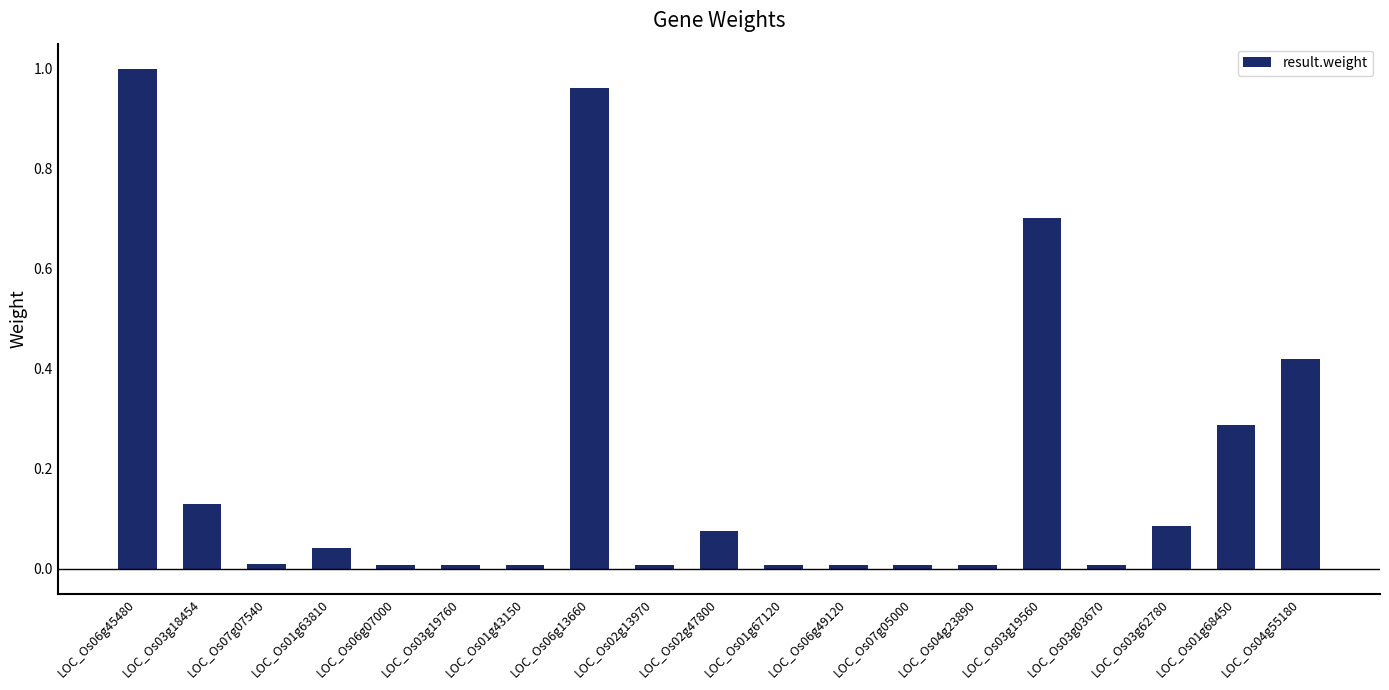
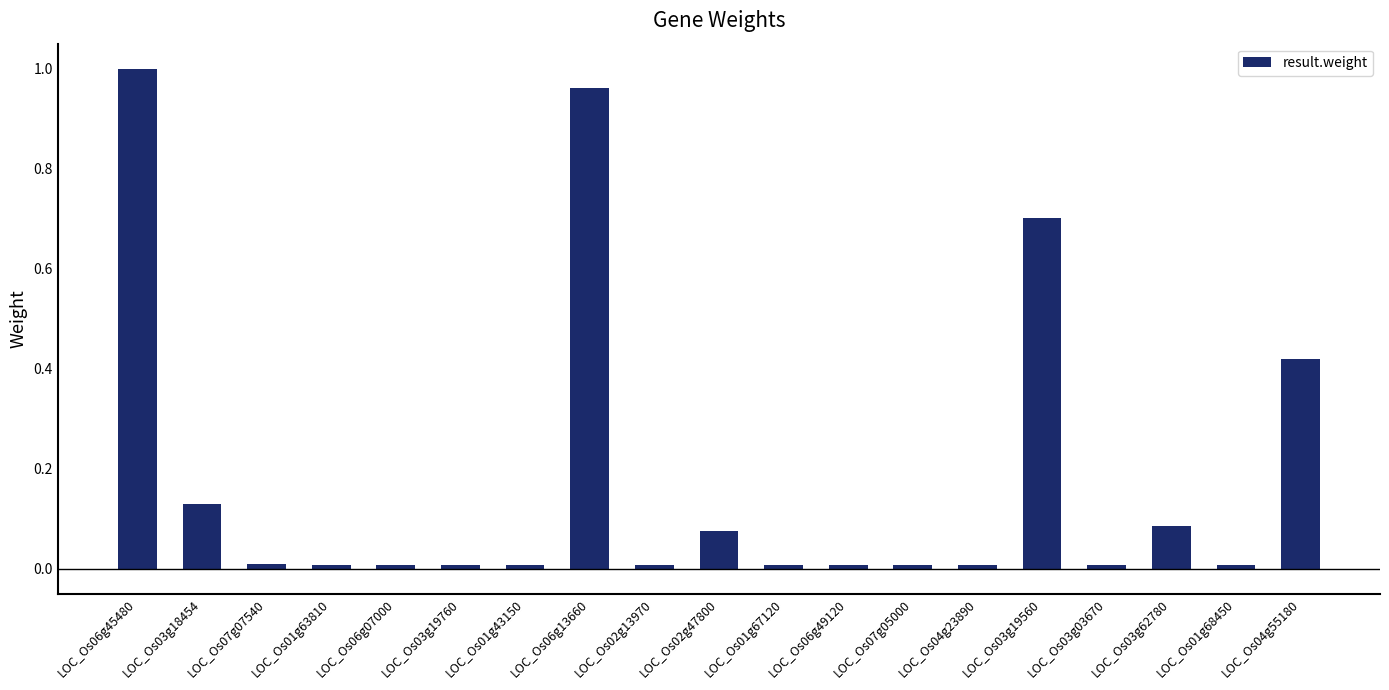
  {
    "LOC_Os06g45480": 1.00,
    "LOC_Os03g18454": 0.13,
    "LOC_Os07g07540": 0.01,
-   "LOC_Os01g63810": 0.04,
+   "LOC_Os01g63810": 0.01,
    "LOC_Os06g07000": 0.01,
    "LOC_Os03g19760": 0.01,
    "LOC_Os01g43150": 0.01,
    "LOC_Os06g13660": 0.96,
    "LOC_Os02g13970": 0.01,
    "LOC_Os02g47800": 0.08,
    "LOC_Os01g67120": 0.01,
    "LOC_Os06g49120": 0.01,
    "LOC_Os07g05000": 0.01,
    "LOC_Os04g23890": 0.01,
    "LOC_Os03g19560": 0.70,
    "LOC_Os03g03670": 0.01,
    "LOC_Os03g62780": 0.08,
-   "LOC_Os01g68450": 0.29,
+   "LOC_Os01g68450": 0.01,
    "LOC_Os04g55180": 0.42
  }
